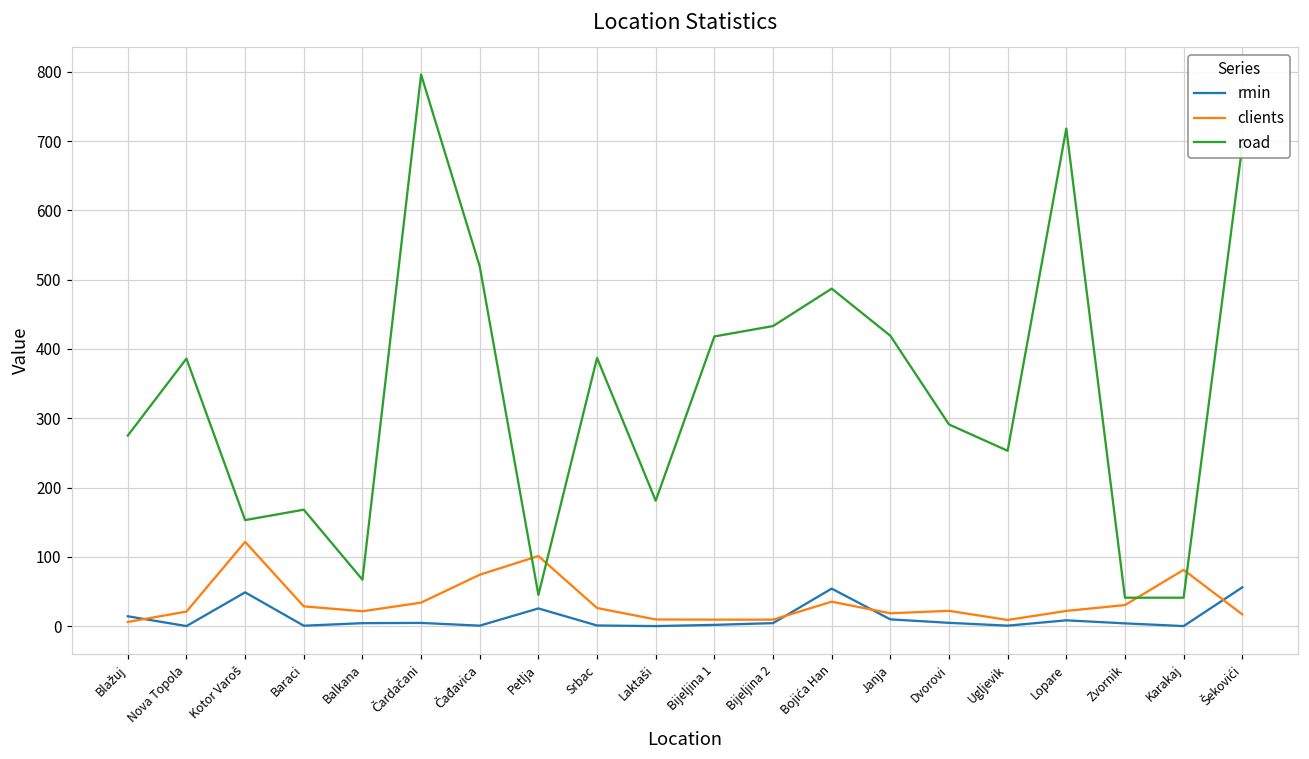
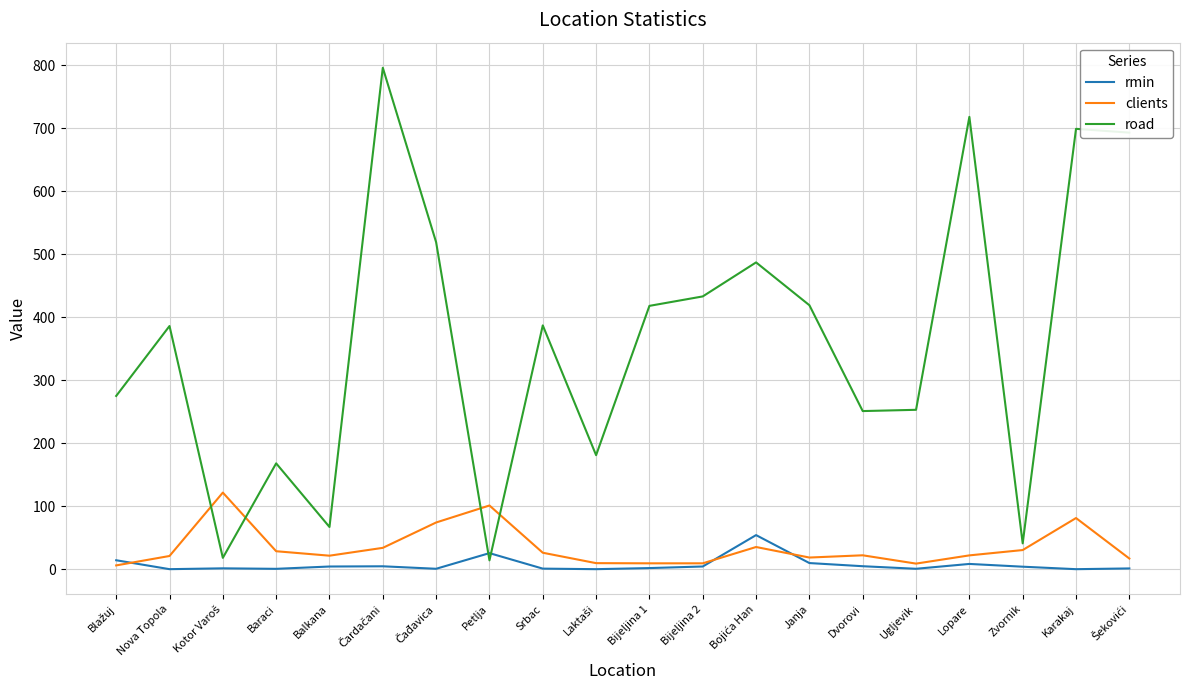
  {
    "rmin": {
      "Blažuj": 10,
      "Nova Topola": 0,
-     "Kotor Varoš": 50,
+     "Kotor Varoš": 0,
      "Baraci": 0,
      "Balkana": 0,
      "Čardačani": 0,
      "Čađavica": 0,
      "Petlja": 30,
      "Srbac": 0,
      "Laktaši": 0,
      "Bijeljina 1": 0,
      "Bijeljina 2": 0,
      "Bojića Han": 50,
      "Janja": 10,
      "Dvorovi": 0,
      "Ugljevik": 0,
      "Lopare": 10,
      "Zvornik": 0,
      "Karakaj": 0,
-     "Šekovići": 60
+     "Šekovići": 0
    },
    "clients": {
      "Blažuj": 10,
      "Nova Topola": 20,
      "Kotor Varoš": 120,
      "Baraci": 30,
      "Balkana": 20,
      "Čardačani": 30,
      "Čađavica": 70,
      "Petlja": 100,
      "Srbac": 30,
      "Laktaši": 10,
      "Bijeljina 1": 10,
      "Bijeljina 2": 10,
      "Bojića Han": 40,
      "Janja": 20,
      "Dvorovi": 20,
      "Ugljevik": 10,
      "Lopare": 20,
      "Zvornik": 30,
      "Karakaj": 80,
      "Šekovići": 20
    },
    "road": {
      "Blažuj": 280,
      "Nova Topola": 390,
-     "Kotor Varoš": 150,
+     "Kotor Varoš": 20,
      "Baraci": 170,
      "Balkana": 70,
      "Čardačani": 800,
      "Čađavica": 520,
-     "Petlja": 50,
+     "Petlja": 10,
      "Srbac": 390,
      "Laktaši": 180,
      "Bijeljina 1": 420,
      "Bijeljina 2": 430,
      "Bojića Han": 490,
      "Janja": 420,
-     "Dvorovi": 290,
+     "Dvorovi": 250,
      "Ugljevik": 250,
      "Lopare": 720,
      "Zvornik": 40,
-     "Karakaj": 40
+     "Karakaj": 700
    }
  }
